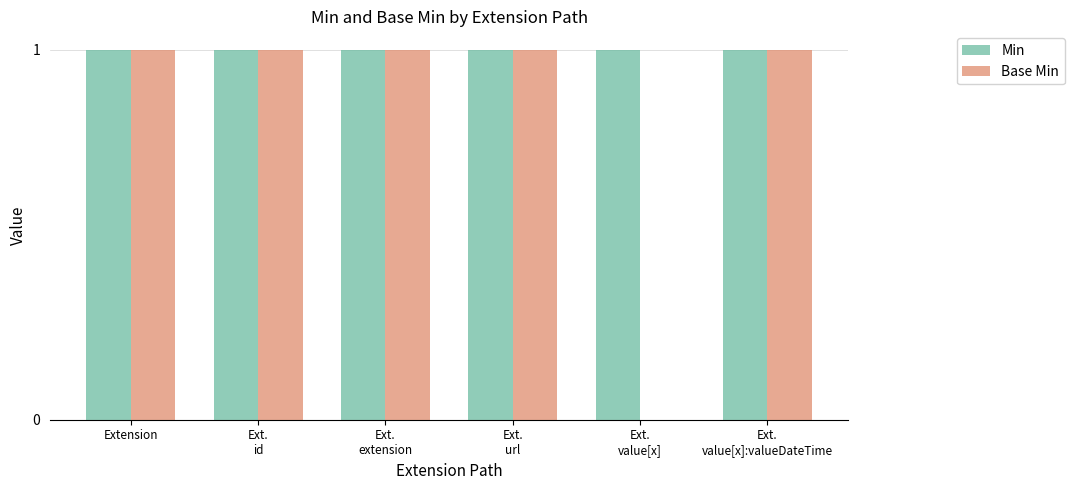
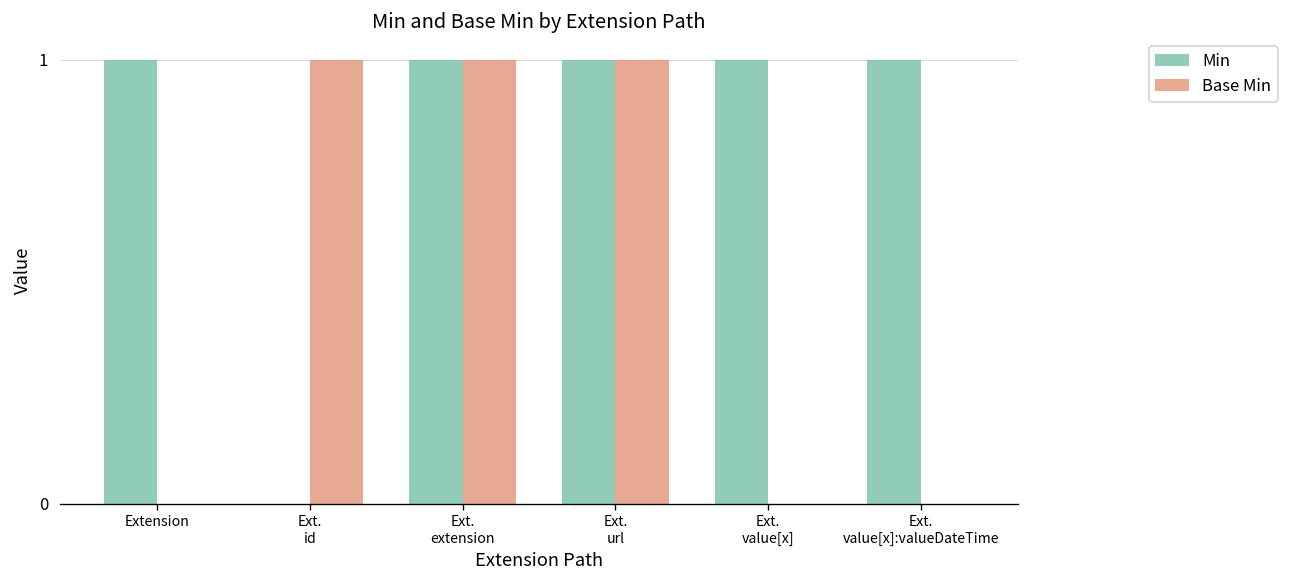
  {
    "Min": {
      "Extension": 1,
-     "Ext. id": 1,
+     "Ext. id": 0,
      "Ext. extension": 1,
      "Ext. url": 1,
      "Ext. value[x]": 1,
      "Ext. value[x]:valueDateTime": 1
    },
    "Base Min": {
-     "Extension": 1,
+     "Extension": 0,
      "Ext. id": 1,
      "Ext. extension": 1,
      "Ext. url": 1,
      "Ext. value[x]": 0,
-     "Ext. value[x]:valueDateTime": 1
+     "Ext. value[x]:valueDateTime": 0
    }
  }
